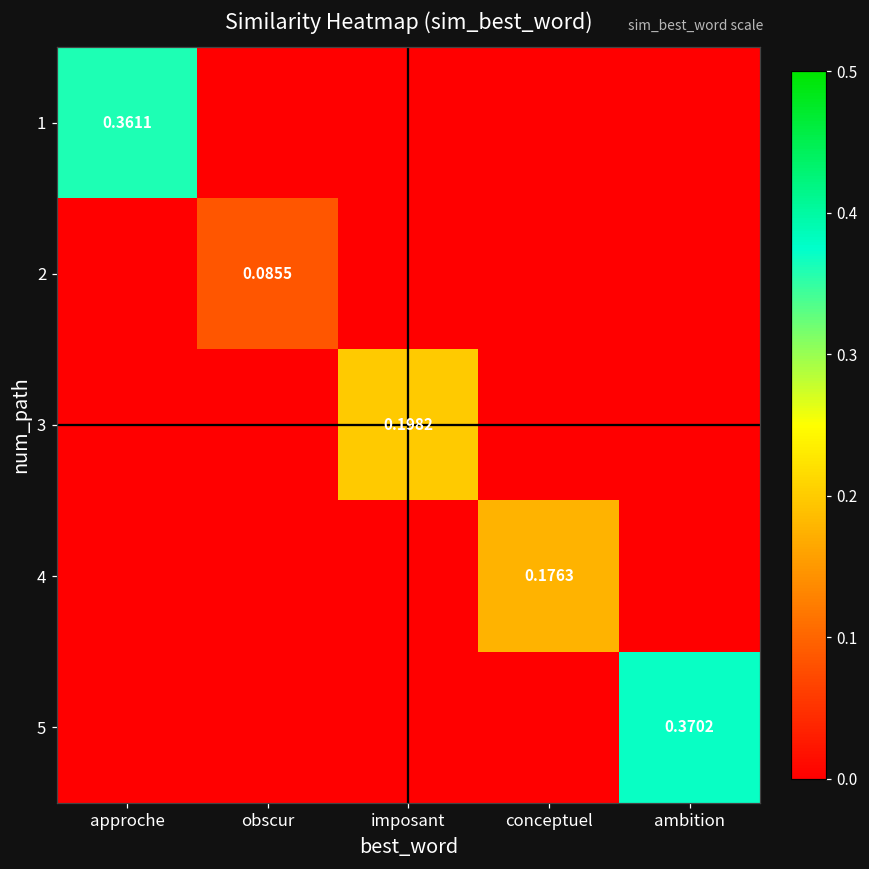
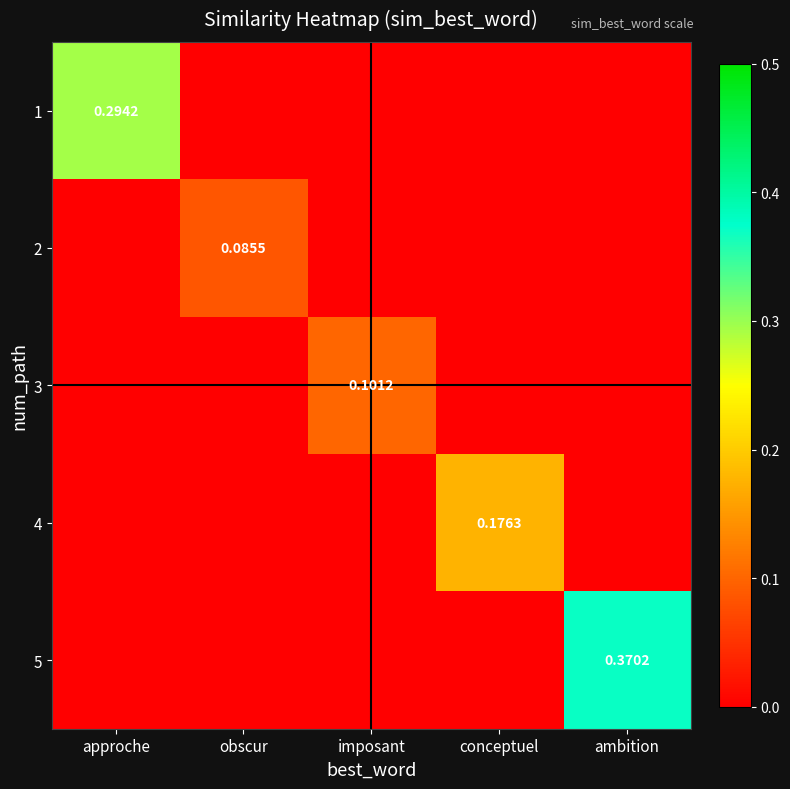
  {
    "1": {
-     "approche": 0.3611
+     "approche": 0.2942
    },
    "2": {
      "obscur": 0.0855
    },
    "3": {
-     "imposant": 0.1982
+     "imposant": 0.1012
    },
    "4": {
      "conceptuel": 0.1763
    },
    "5": {
      "ambition": 0.3702
    }
  }
